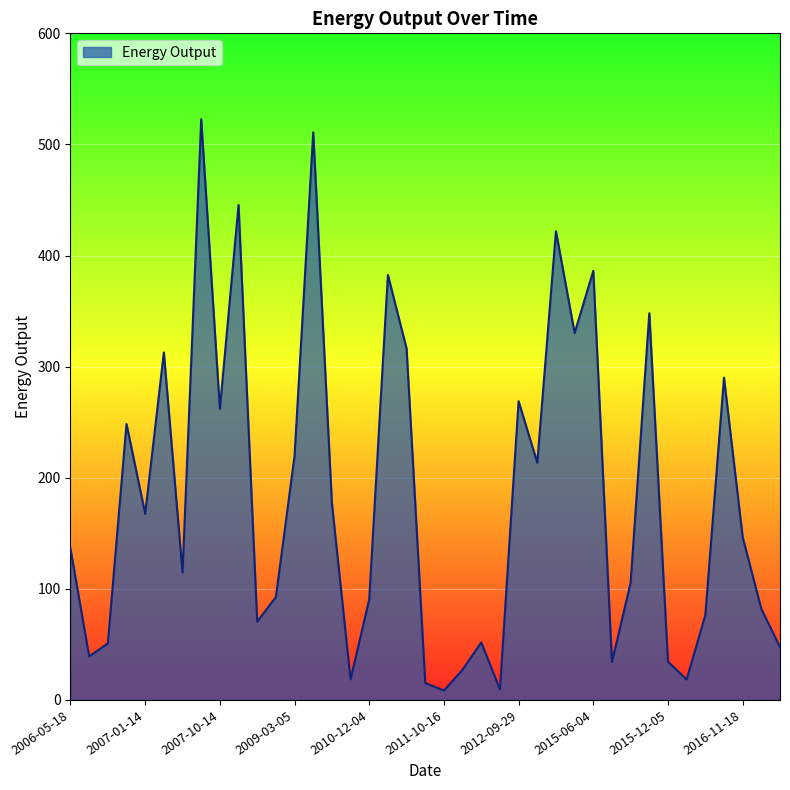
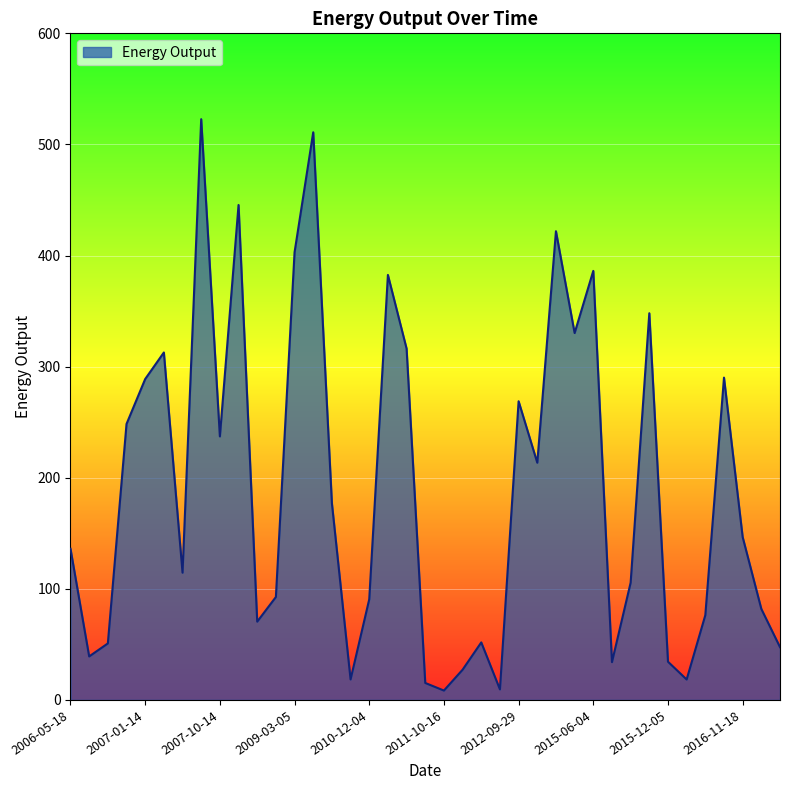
  {
    "2006-05-18": 136,
-   "2007-01-14": 168,
-   "2007-10-14": 262,
-   "2009-03-05": 220,
+   "2007-01-14": 289,
+   "2007-10-14": 237,
+   "2009-03-05": 403,
    "2010-12-04": 91,
    "2011-10-16": 8,
    "2012-09-29": 269,
    "2015-06-04": 386,
    "2015-12-05": 34,
    "2016-11-18": 147
  }
